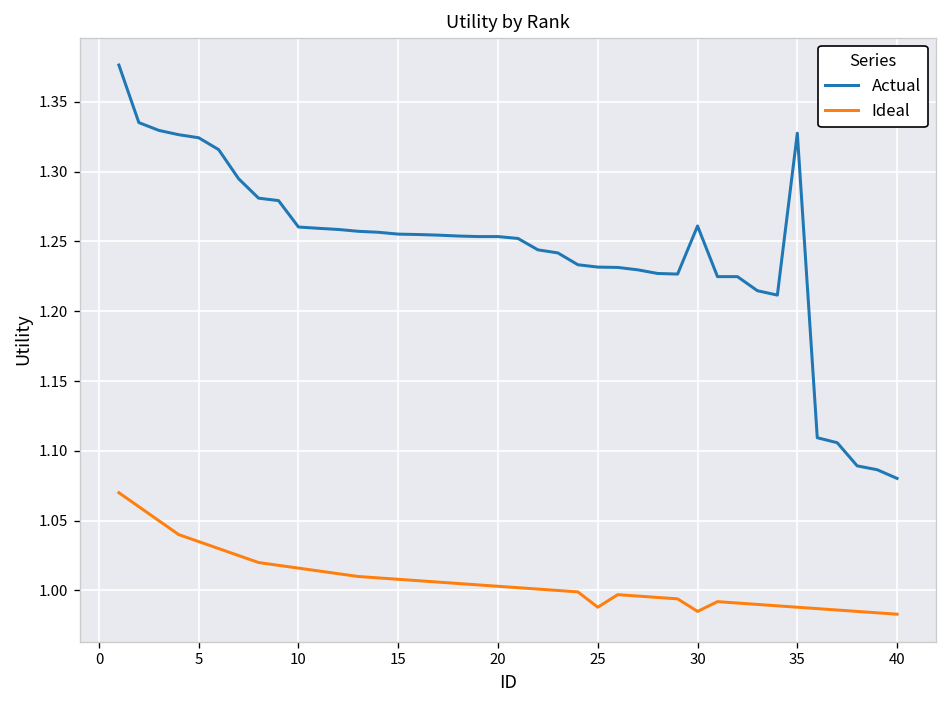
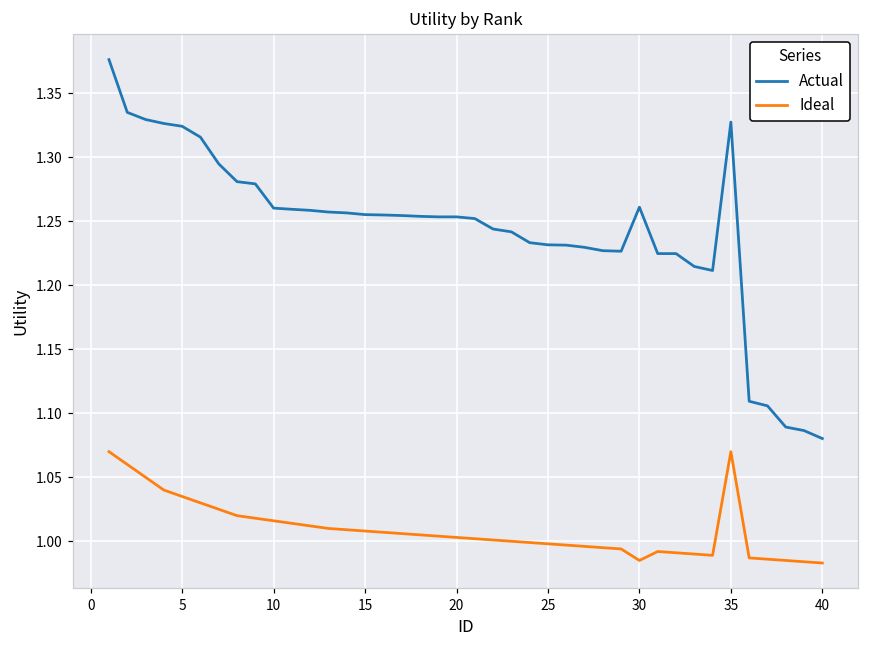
  {
    "Actual": {
      "5": 1.324,
      "10": 1.260,
      "15": 1.255,
      "20": 1.253,
      "25": 1.232,
      "30": 1.261,
      "35": 1.328,
      "40": 1.080
    },
    "Ideal": {
      "5": 1.035,
      "10": 1.016,
      "15": 1.008,
      "20": 1.003,
-     "25": 0.988,
+     "25": 0.998,
      "30": 0.985,
-     "35": 0.988,
+     "35": 1.070,
      "40": 0.983
    }
  }
